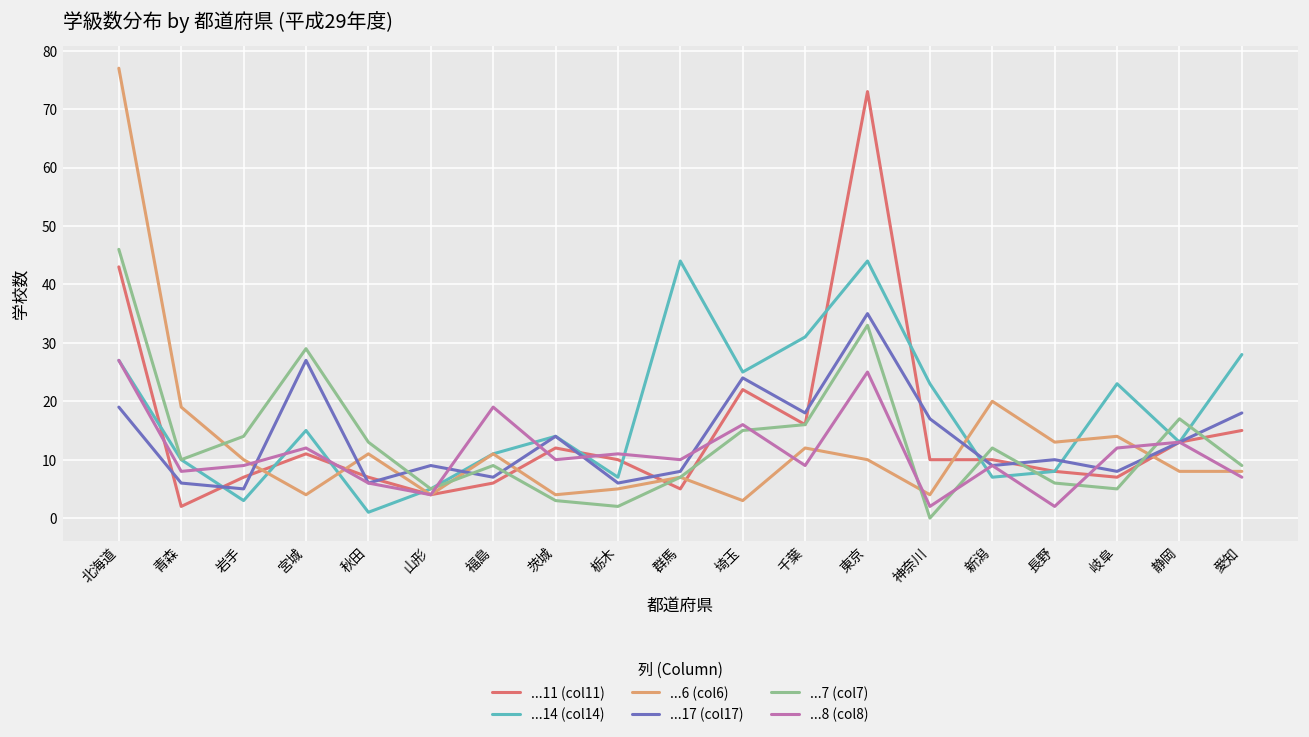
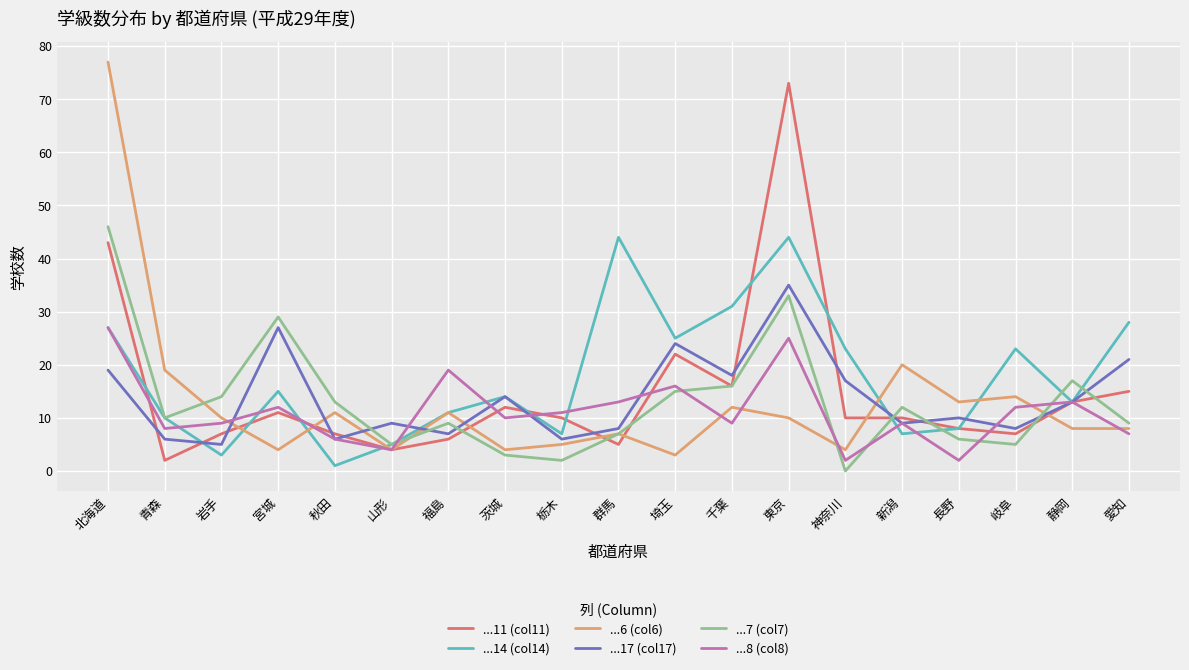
  {
    "...14 (col14)": {
      "岩手": 3,
      "宮城": 15,
      "秋田": 1,
      "栃木": 7,
      "群馬": 44,
      "埼玉": 25,
      "千葉": 31,
      "東京": 44,
      "神奈川": 23,
      "新潟": 7,
      "岐阜": 23,
      "愛知": 28
    },
    "...17 (col17)": {
      "北海道": 19,
      "青森": 6,
      "岩手": 5,
      "宮城": 27,
      "山形": 9,
      "福島": 7,
      "栃木": 6,
      "群馬": 8,
      "埼玉": 24,
      "千葉": 18,
      "東京": 35,
      "神奈川": 17,
      "長野": 10,
      "岐阜": 8,
-     "愛知": 18
+     "愛知": 21
    },
    "...7 (col7)": {
      "北海道": 46,
      "岩手": 14,
      "宮城": 29,
      "秋田": 13,
      "福島": 9,
      "茨城": 3,
      "栃木": 2,
      "埼玉": 15,
      "東京": 33,
      "神奈川": 0,
      "新潟": 12,
      "長野": 6,
      "岐阜": 5,
      "静岡": 17,
      "愛知": 9
    },
    "...8 (col8)": {
      "青森": 8,
      "岩手": 9,
      "宮城": 12,
      "福島": 19,
      "茨城": 10,
      "栃木": 11,
-     "群馬": 10,
+     "群馬": 13,
      "埼玉": 16,
      "千葉": 9,
      "東京": 25,
      "神奈川": 2,
      "長野": 2,
      "岐阜": 12,
      "愛知": 7
    }
  }
